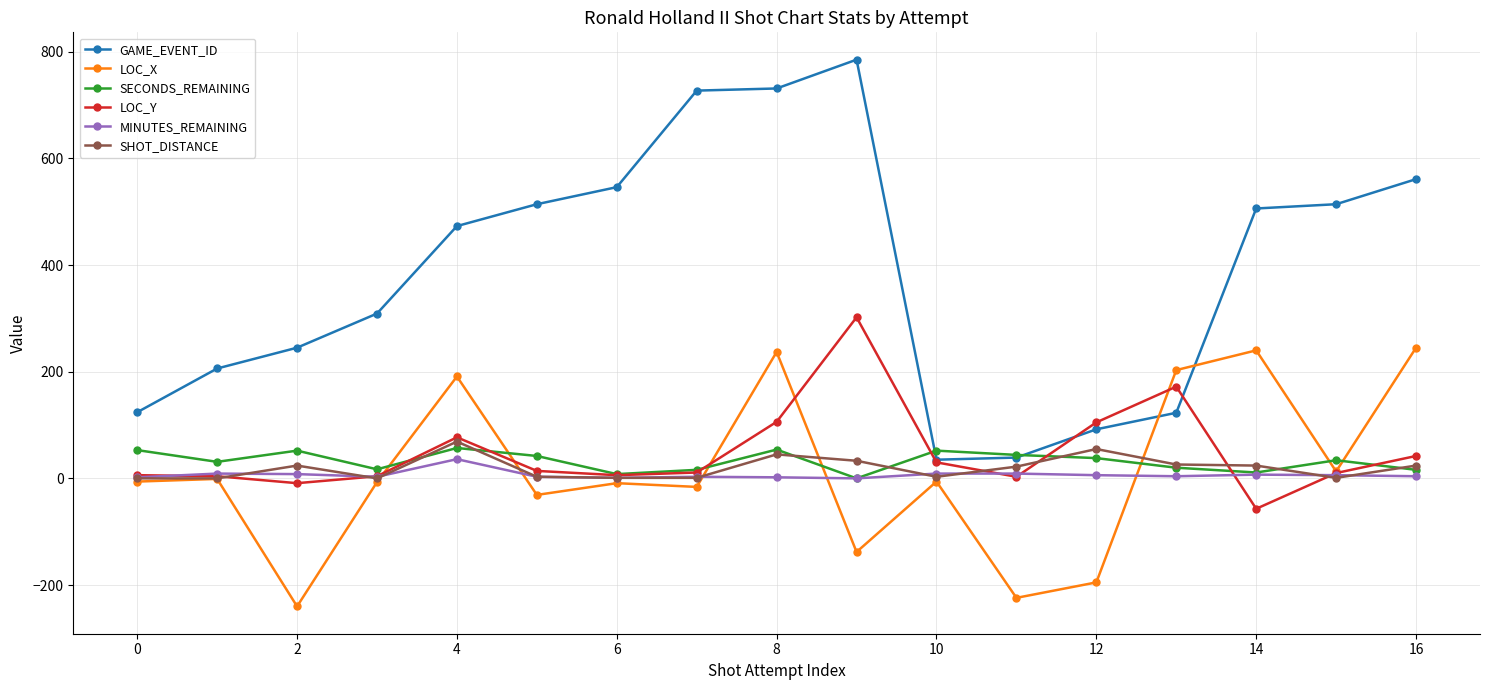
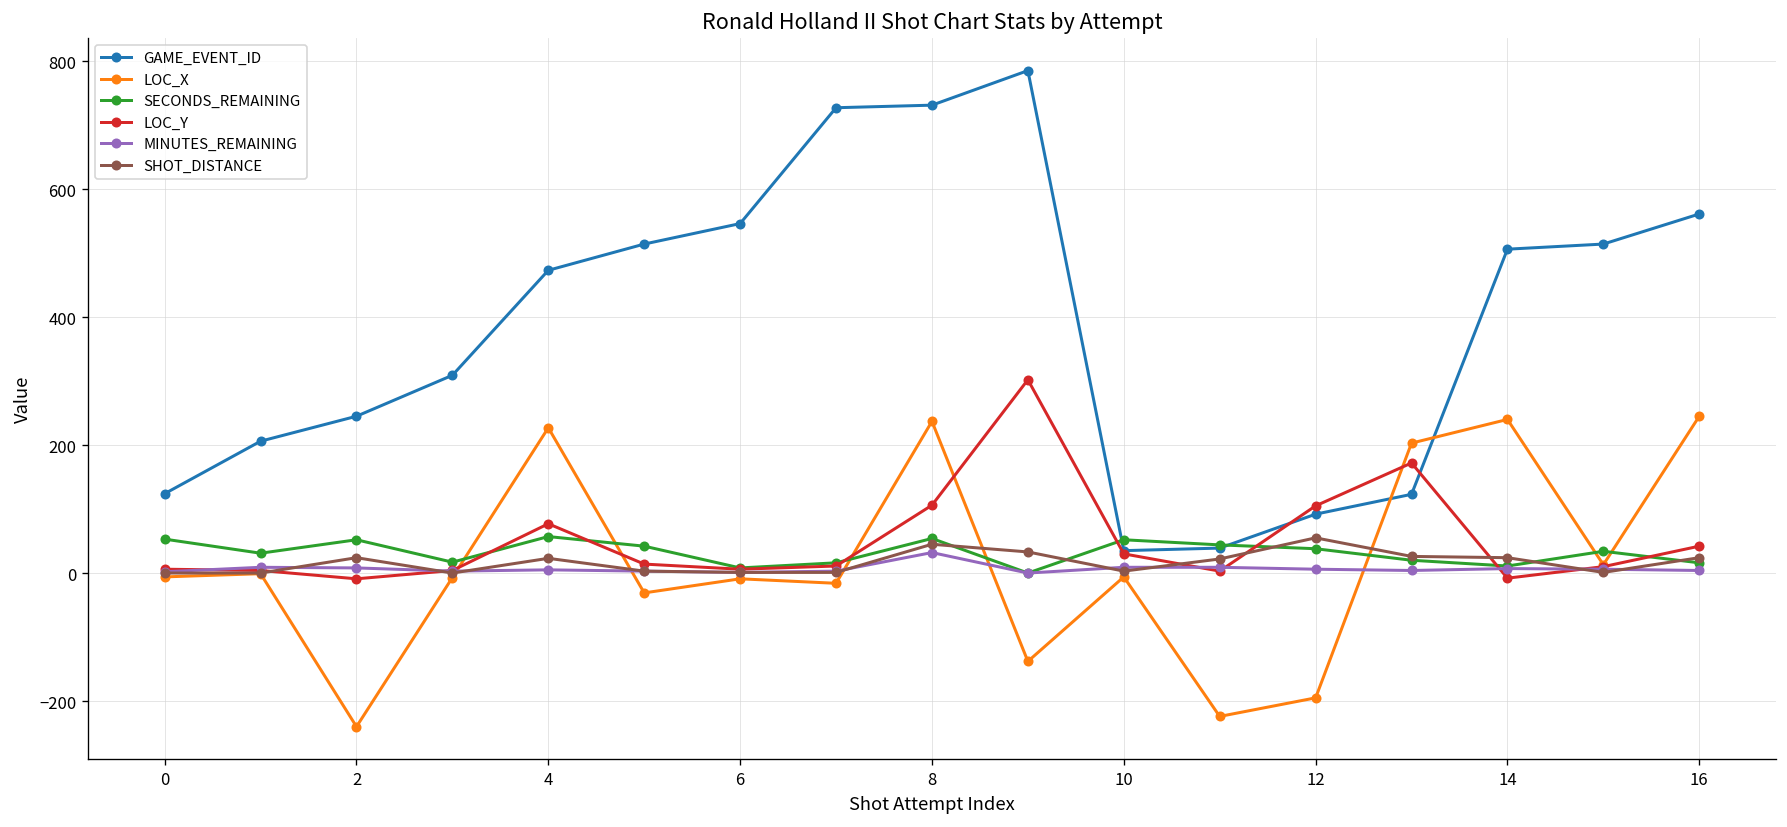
  {
    "GAME_EVENT_ID": {
      "0": 120,
      "2": 250,
      "4": 470,
      "6": 550,
      "8": 730,
      "10": 40,
      "12": 90,
      "14": 510,
      "16": 560
    },
    "LOC_X": {
      "0": -10,
      "2": -240,
-     "4": 190,
+     "4": 230,
      "6": -10,
      "8": 240,
      "10": -10,
      "12": -200,
      "14": 240,
      "16": 250
    },
    "SECONDS_REMAINING": {
      "0": 50,
      "2": 50,
      "4": 60,
      "8": 50,
      "10": 50,
      "12": 40,
      "16": 20
    },
    "LOC_Y": {
      "2": -10,
      "4": 80,
      "8": 110,
      "10": 30,
      "12": 110,
-     "14": -60,
+     "14": -10,
      "16": 40
    },
    "MINUTES_REMAINING": {
      "2": 10,
-     "4": 40,
-     "8": 0,
+     "4": 10,
+     "8": 30,
      "10": 10,
      "12": 10,
      "16": 0
    },
    "SHOT_DISTANCE": {
      "2": 20,
-     "4": 70,
+     "4": 20,
      "8": 50,
      "10": 0,
      "12": 60,
      "14": 20,
      "16": 20
    }
  }
